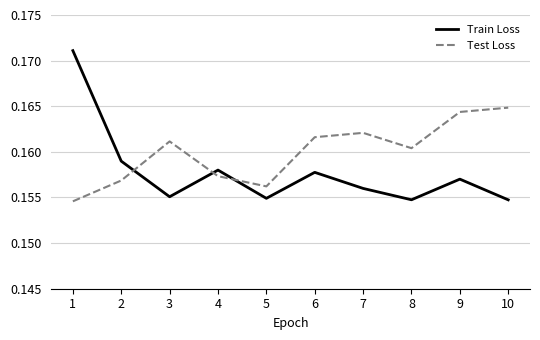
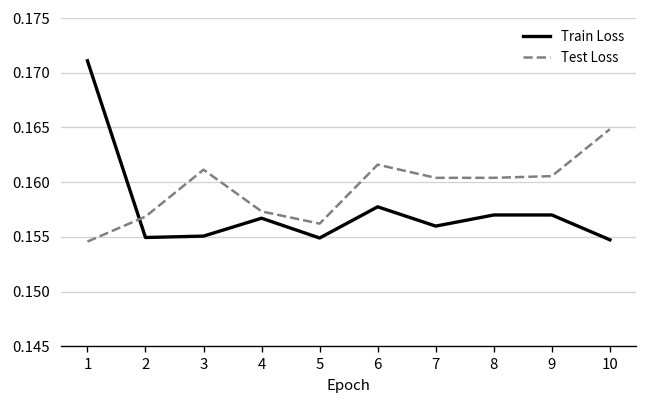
  {
    "Train Loss": {
      "1": 0.171,
-     "2": 0.159,
+     "2": 0.155,
      "3": 0.155,
-     "4": 0.158,
+     "4": 0.157,
      "5": 0.155,
      "6": 0.158,
      "7": 0.156,
-     "8": 0.155,
+     "8": 0.157,
      "9": 0.157,
      "10": 0.155
    },
    "Test Loss": {
      "1": 0.155,
      "2": 0.157,
      "3": 0.161,
      "4": 0.157,
      "5": 0.156,
      "6": 0.162,
-     "7": 0.162,
+     "7": 0.160,
      "8": 0.160,
-     "9": 0.164,
+     "9": 0.161,
      "10": 0.165
    }
  }
